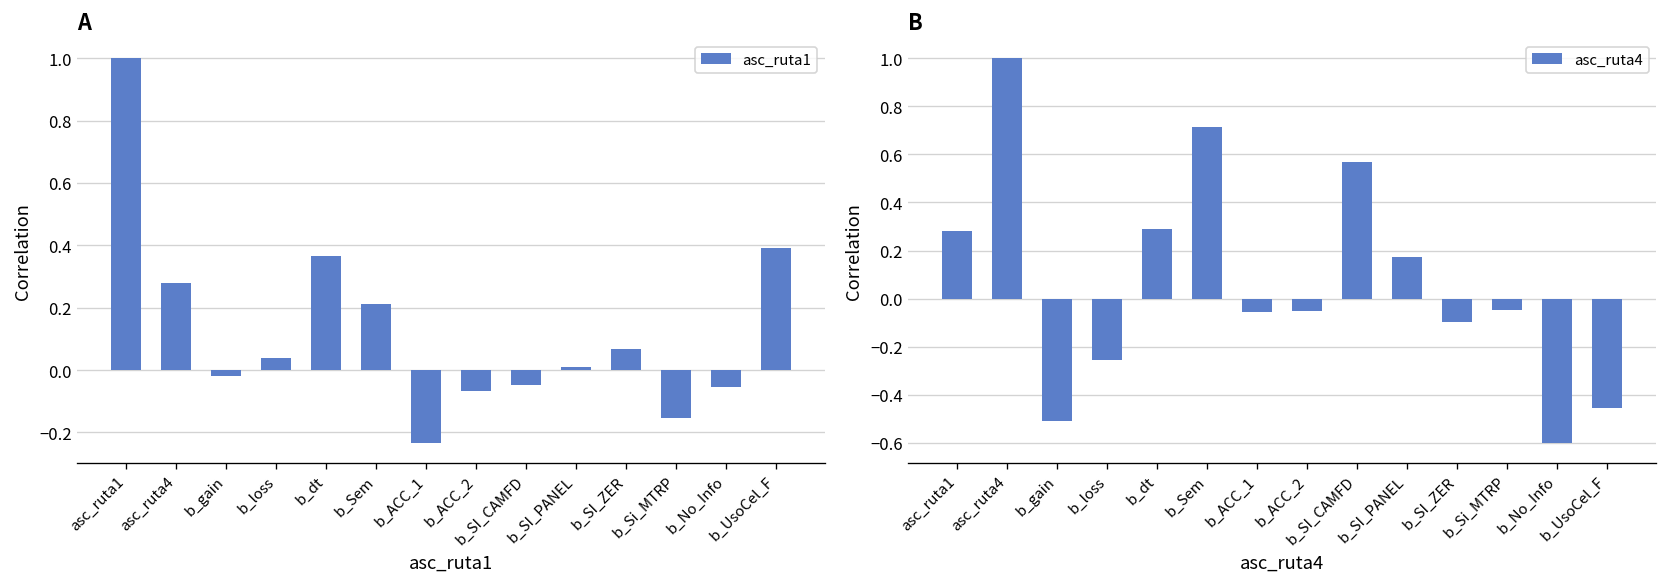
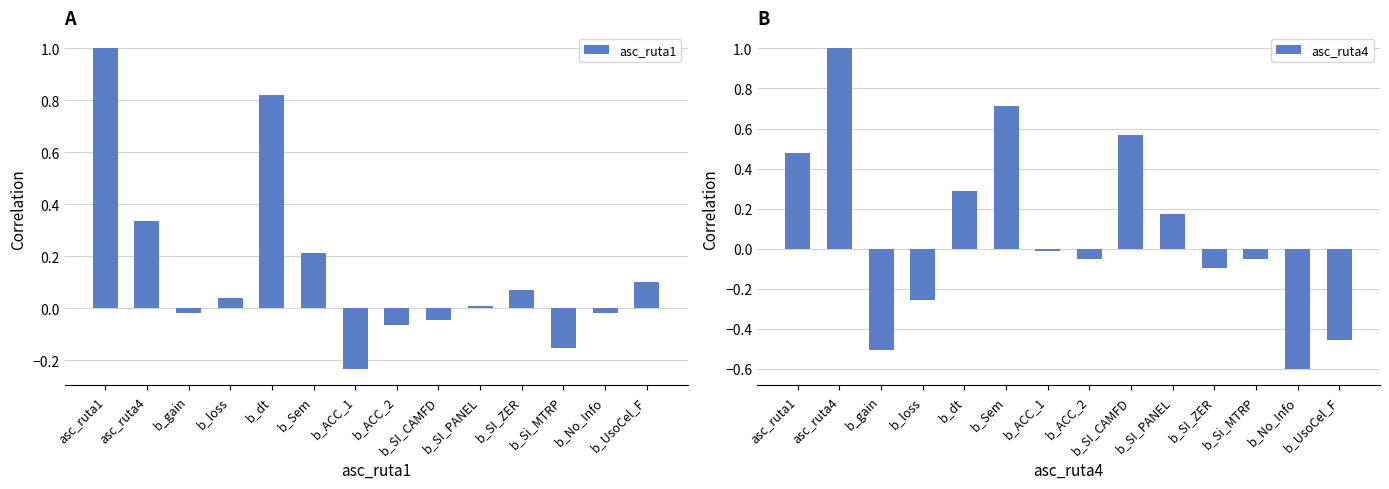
  {
    "A": {
      "asc_ruta1": 1.00,
-     "asc_ruta4": 0.28,
+     "asc_ruta4": 0.34,
      "b_gain": -0.02,
      "b_loss": 0.04,
-     "b_dt": 0.37,
+     "b_dt": 0.82,
      "b_Sem": 0.21,
      "b_ACC_1": -0.24,
      "b_ACC_2": -0.07,
      "b_SI_CAMFD": -0.05,
      "b_SI_PANEL": 0.01,
      "b_SI_ZER": 0.07,
      "b_Si_MTRP": -0.15,
-     "b_No_Info": -0.05,
-     "b_UsoCel_F": 0.39
+     "b_No_Info": -0.02,
+     "b_UsoCel_F": 0.10
    },
    "B": {
-     "asc_ruta1": 0.28,
+     "asc_ruta1": 0.48,
      "asc_ruta4": 1.00,
      "b_gain": -0.51,
      "b_loss": -0.26,
      "b_dt": 0.29,
      "b_Sem": 0.71,
-     "b_ACC_1": -0.05,
+     "b_ACC_1": -0.01,
      "b_ACC_2": -0.05,
      "b_SI_CAMFD": 0.57,
      "b_SI_PANEL": 0.17,
      "b_SI_ZER": -0.10,
      "b_Si_MTRP": -0.05,
      "b_No_Info": -0.60,
      "b_UsoCel_F": -0.46
    }
  }
